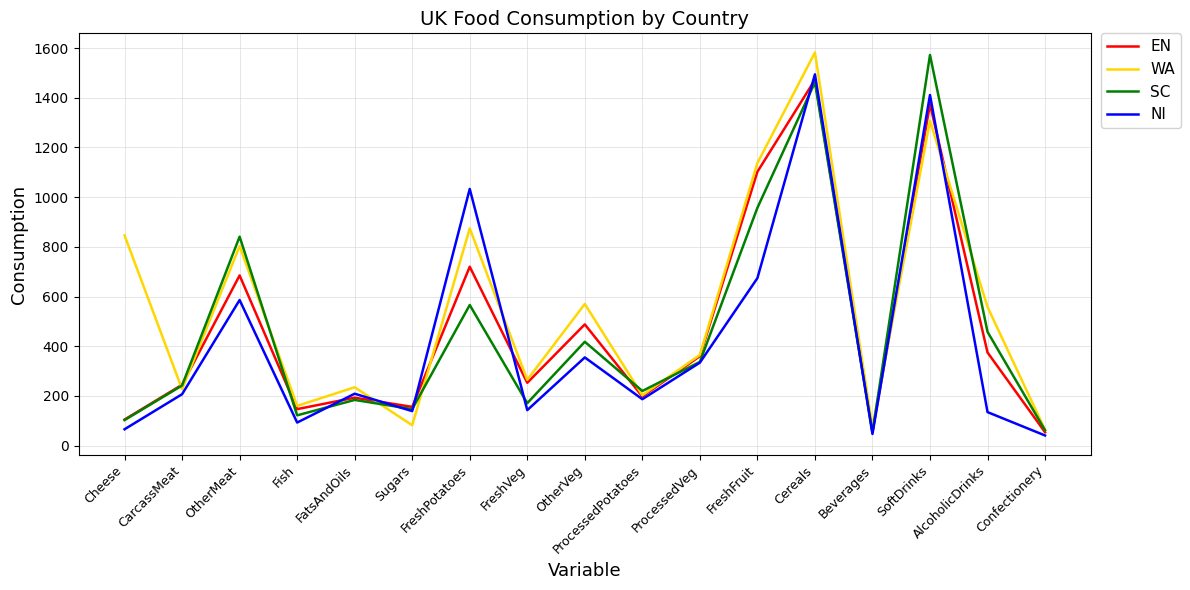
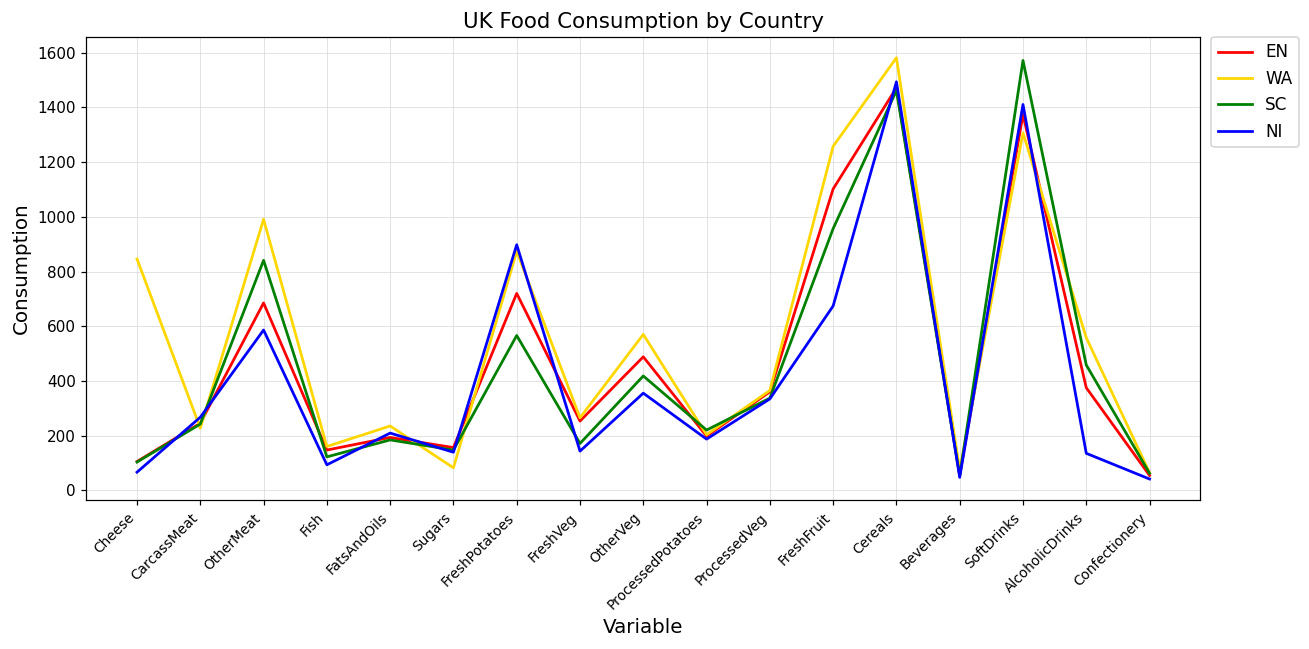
  {
    "EN": {
      "OtherMeat": 690,
      "Fish": 150,
      "FreshPotatoes": 720,
      "FreshVeg": 250,
      "OtherVeg": 490,
      "FreshFruit": 1100,
      "SoftDrinks": 1370,
      "AlcoholicDrinks": 380
    },
    "WA": {
      "Cheese": 850,
      "CarcassMeat": 230,
-     "OtherMeat": 800,
+     "OtherMeat": 990,
      "Fish": 160,
      "FatsAndOils": 240,
      "Sugars": 80,
      "FreshPotatoes": 870,
      "FreshVeg": 270,
      "OtherVeg": 570,
-     "FreshFruit": 1140,
+     "FreshFruit": 1260,
      "Cereals": 1580,
      "Beverages": 70,
      "SoftDrinks": 1310,
      "AlcoholicDrinks": 560
    },
    "SC": {
      "OtherMeat": 840,
      "Fish": 120,
      "FreshPotatoes": 570,
      "FreshVeg": 170,
      "OtherVeg": 420,
      "ProcessedPotatoes": 220,
      "FreshFruit": 960,
      "SoftDrinks": 1570,
      "AlcoholicDrinks": 460
    },
    "NI": {
      "Cheese": 70,
-     "CarcassMeat": 210,
+     "CarcassMeat": 270,
      "OtherMeat": 590,
      "Fish": 90,
      "FatsAndOils": 210,
-     "FreshPotatoes": 1030,
+     "FreshPotatoes": 900,
      "FreshVeg": 140,
      "OtherVeg": 360,
      "ProcessedPotatoes": 190,
      "FreshFruit": 670,
      "Cereals": 1490,
      "SoftDrinks": 1410,
      "AlcoholicDrinks": 140,
      "Confectionery": 40
    }
  }
